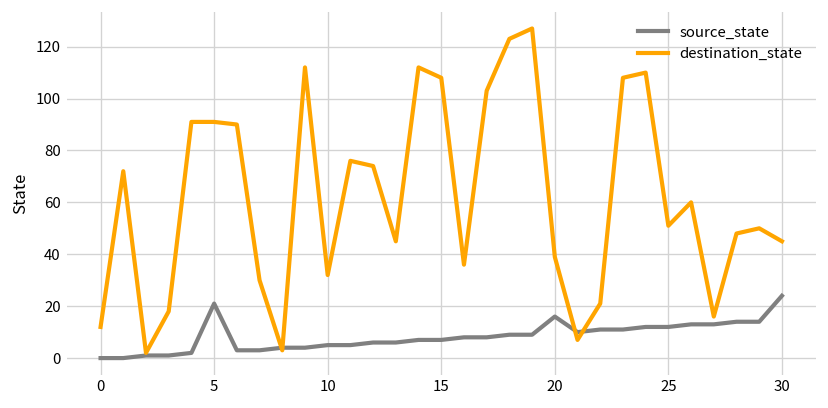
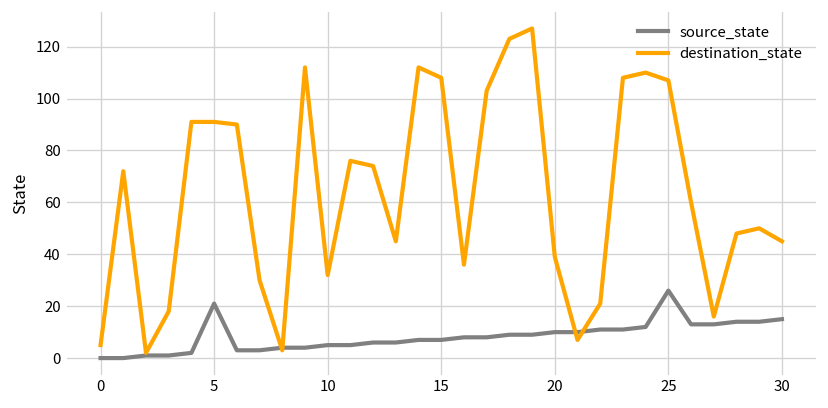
  {
    "source_state": {
      "0": 0,
      "5": 21,
      "10": 5,
      "15": 7,
-     "20": 16,
-     "25": 12,
-     "30": 24
+     "20": 10,
+     "25": 26,
+     "30": 15
    },
    "destination_state": {
-     "0": 12,
+     "0": 5,
      "5": 91,
      "10": 32,
      "15": 108,
      "20": 39,
-     "25": 51,
+     "25": 107,
      "30": 45
    }
  }
